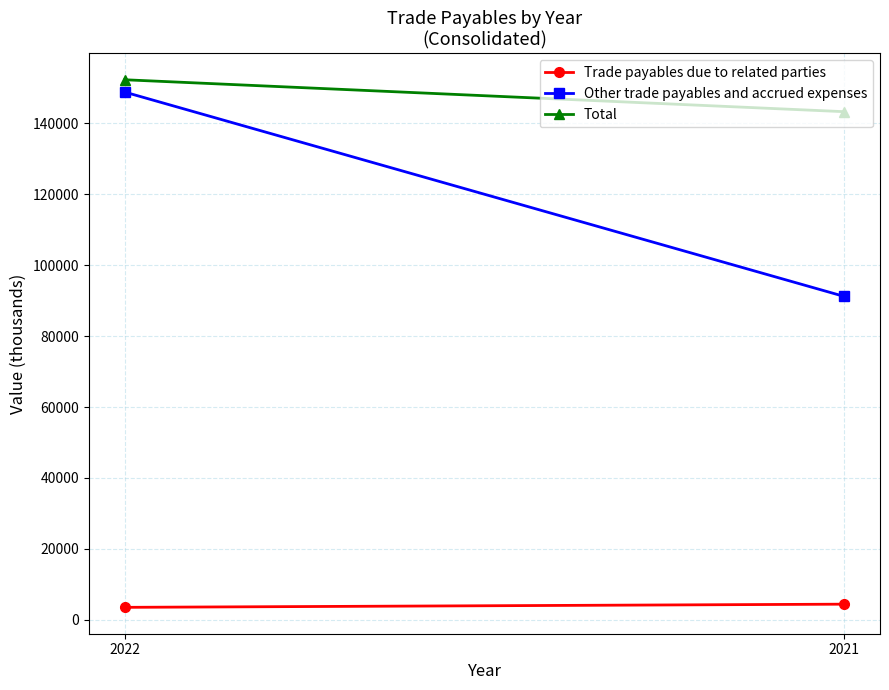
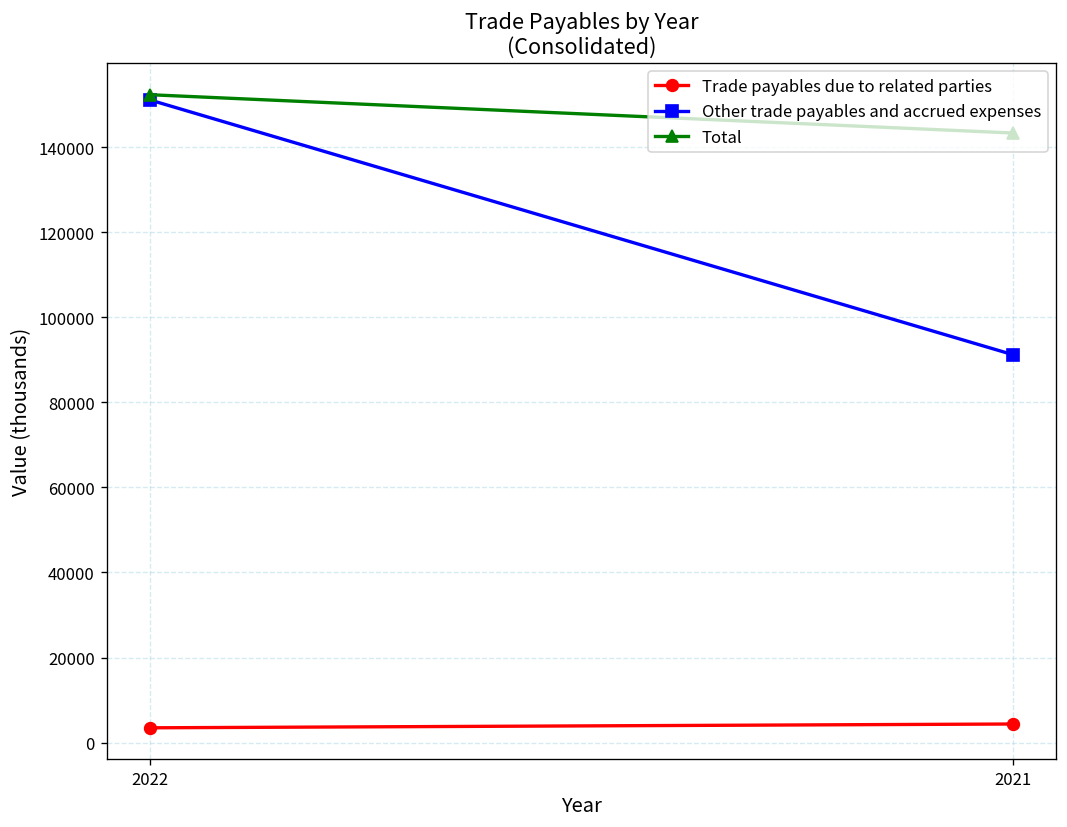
  {
    "Trade payables due to related parties": {
      "2022": 3000,
      "2021": 4000
    },
    "Other trade payables and accrued expenses": {
-     "2022": 149000,
+     "2022": 151000,
      "2021": 91000
    },
    "Total": {
      "2022": 152000
    }
  }
